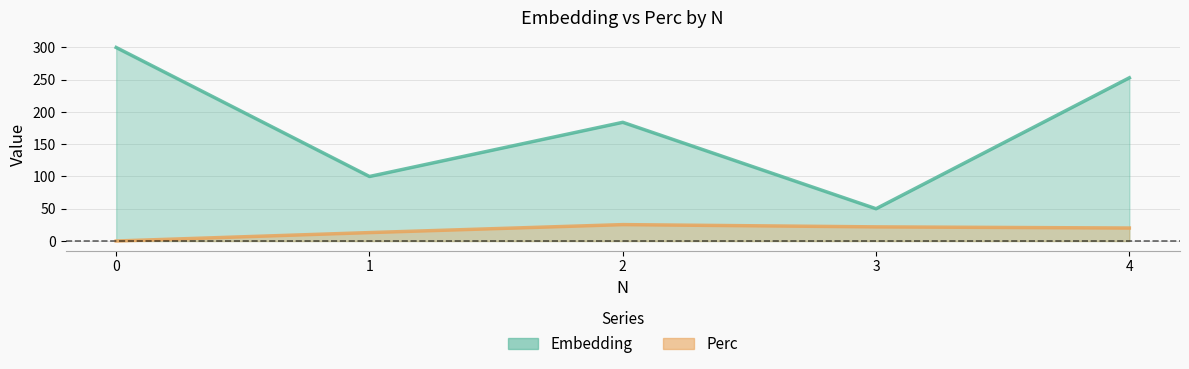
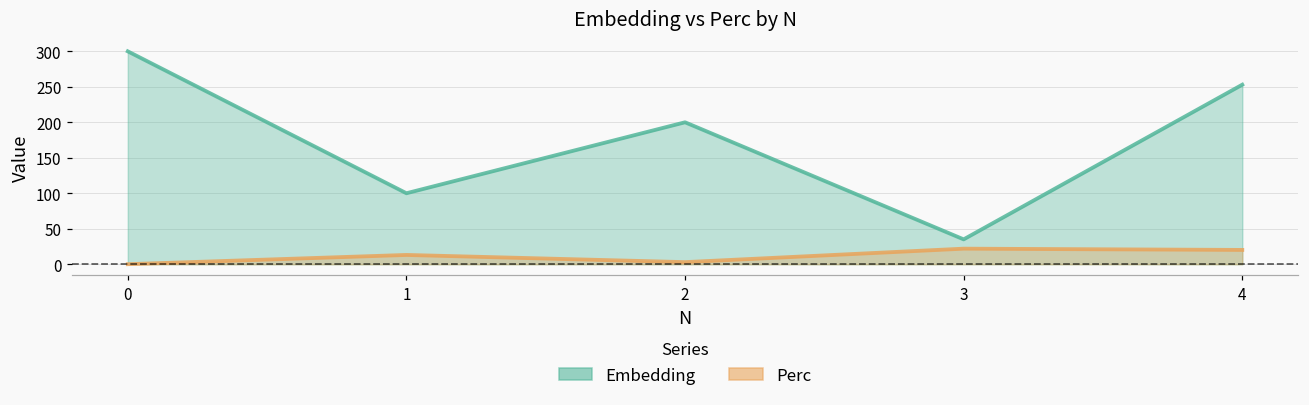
  {
    "Embedding": {
      "0": 300,
      "1": 100,
-     "2": 180,
-     "3": 50,
+     "2": 200,
+     "3": 40,
      "4": 250
    },
    "Perc": {
      "0": 0,
      "1": 10,
-     "2": 30,
+     "2": 0,
      "3": 20,
      "4": 20
    }
  }
